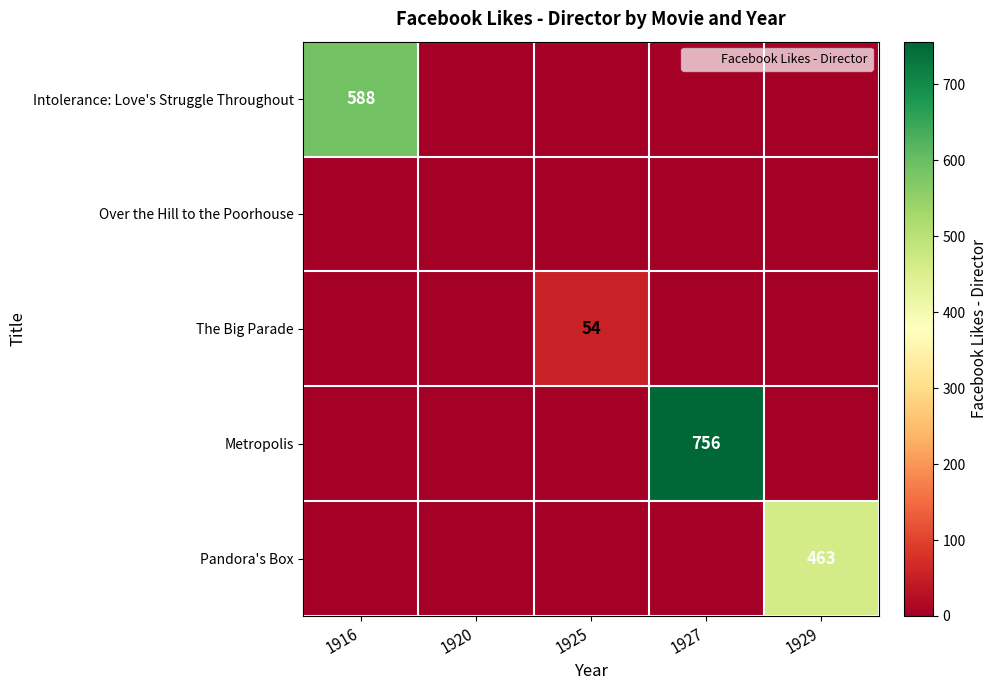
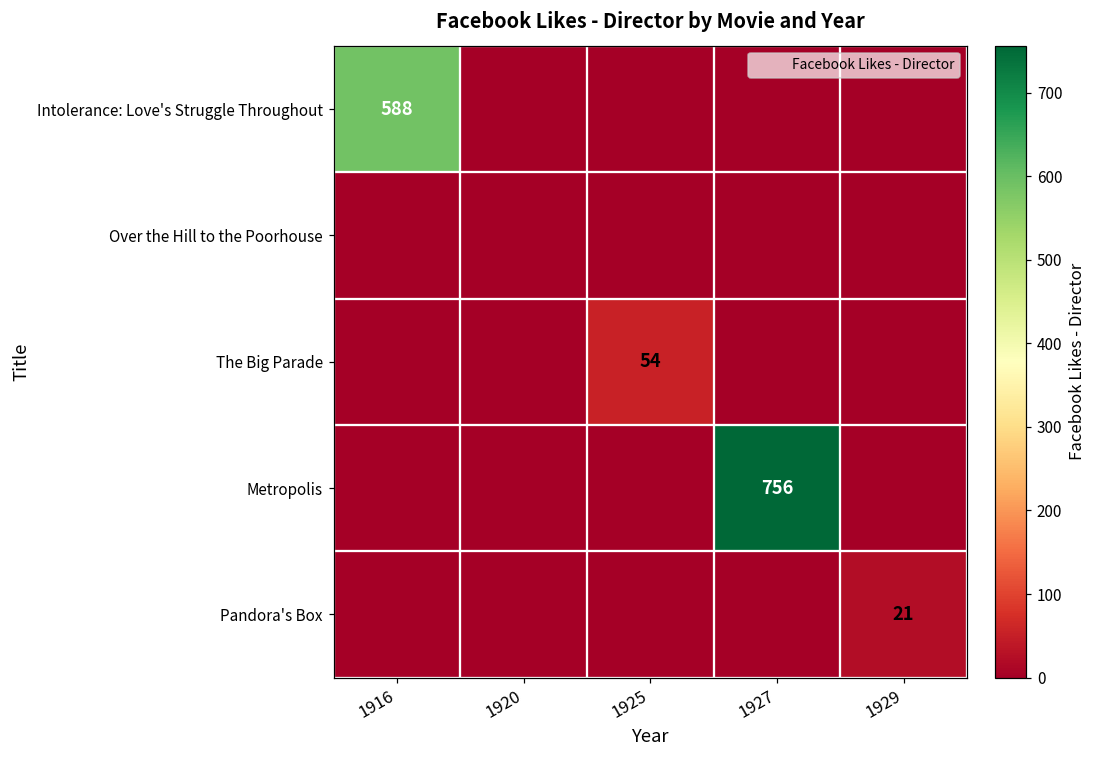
  {
    "Intolerance: Love's Struggle Throughout": {
      "1916": 588
    },
    "The Big Parade": {
      "1925": 54
    },
    "Metropolis": {
      "1927": 756
    },
    "Pandora's Box": {
-     "1929": 463
+     "1929": 21
    }
  }
